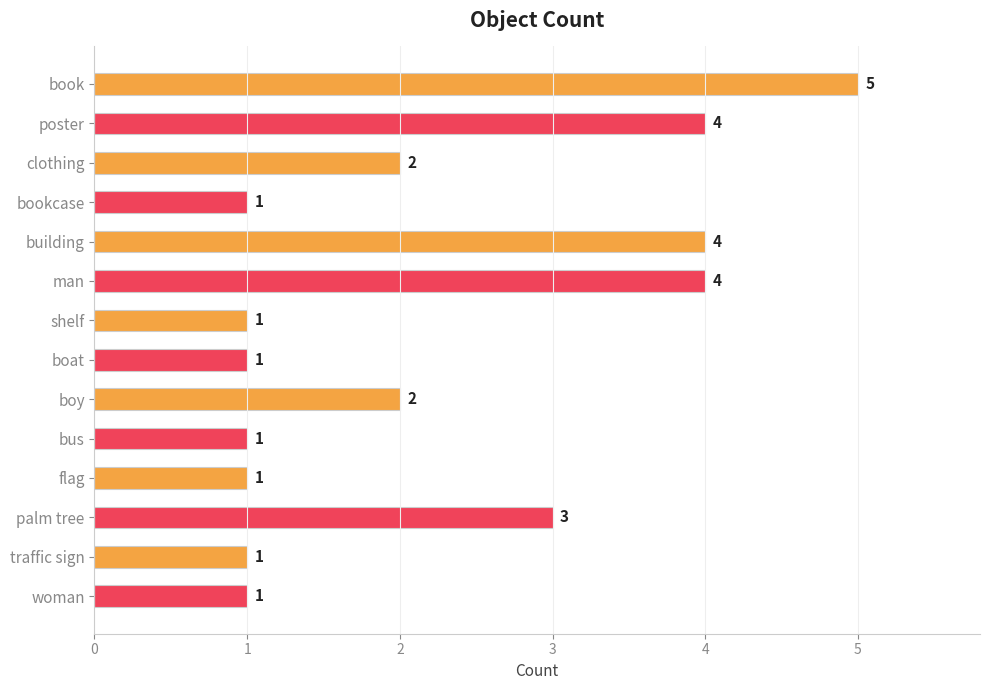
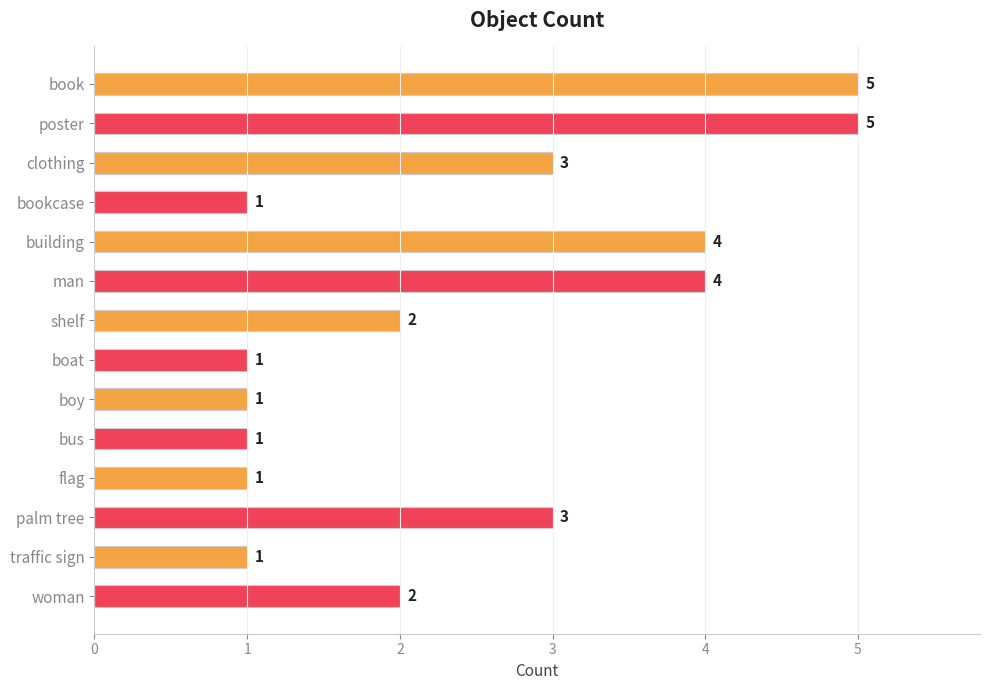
  {
    "book": 5,
-   "poster": 4,
-   "clothing": 2,
+   "poster": 5,
+   "clothing": 3,
    "bookcase": 1,
    "building": 4,
    "man": 4,
-   "shelf": 1,
+   "shelf": 2,
    "boat": 1,
-   "boy": 2,
+   "boy": 1,
    "bus": 1,
    "flag": 1,
    "palm tree": 3,
    "traffic sign": 1,
-   "woman": 1
+   "woman": 2
  }
